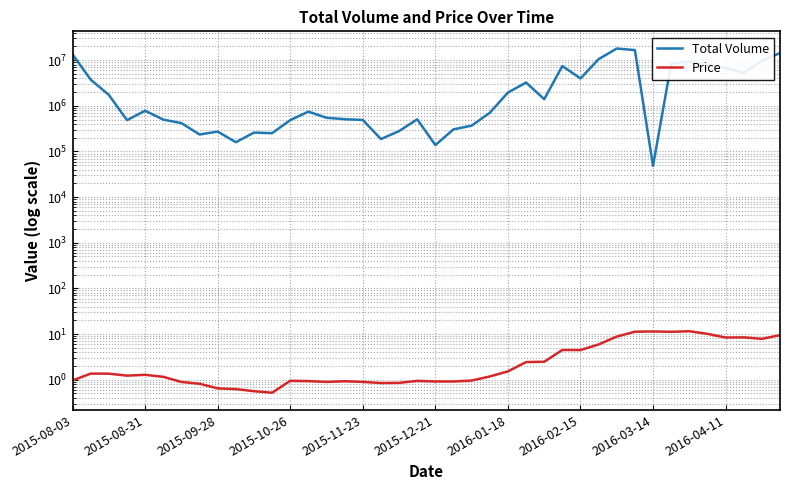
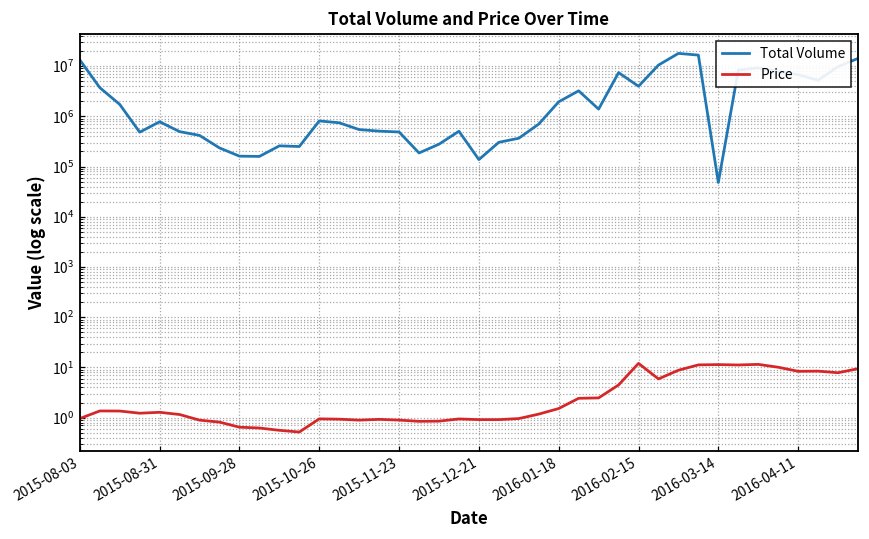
  {
    "Total Volume": {
      "2015-08-03": 13000000,
      "2015-08-31": 800000,
-     "2015-09-28": 300000,
-     "2015-10-26": 500000,
+     "2015-09-28": 160000,
+     "2015-10-26": 800000,
      "2015-11-23": 500000,
      "2015-12-21": 140000,
      "2016-01-18": 2000000,
      "2016-02-15": 4000000,
      "2016-03-14": 50000
    },
    "Price": {
      "2015-08-03": 1,
      "2015-08-31": 1.3,
      "2015-09-28": 0.6,
      "2015-10-26": 1,
      "2015-11-23": 1,
      "2015-12-21": 1,
      "2016-01-18": 1.5,
-     "2016-02-15": 4,
+     "2016-02-15": 12,
      "2016-03-14": 11,
      "2016-04-11": 8
    }
  }
